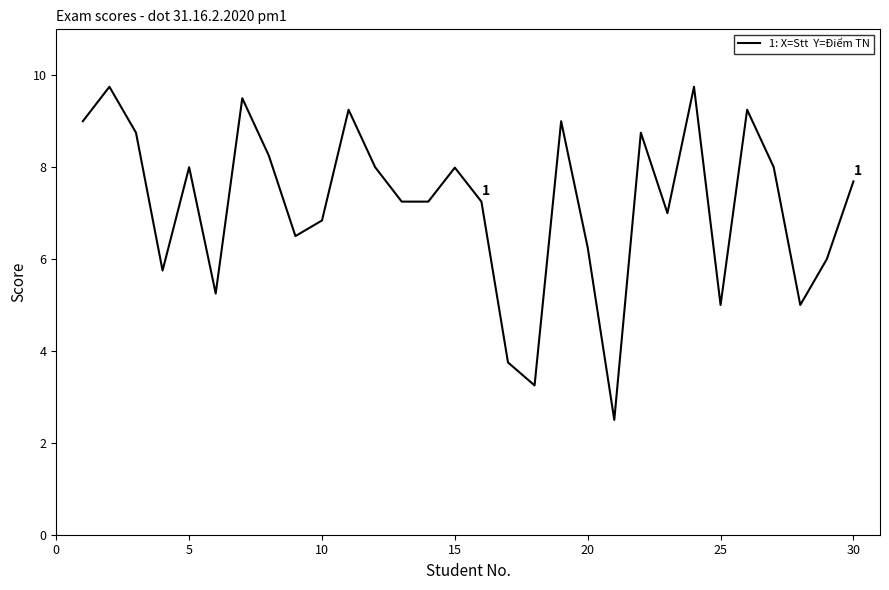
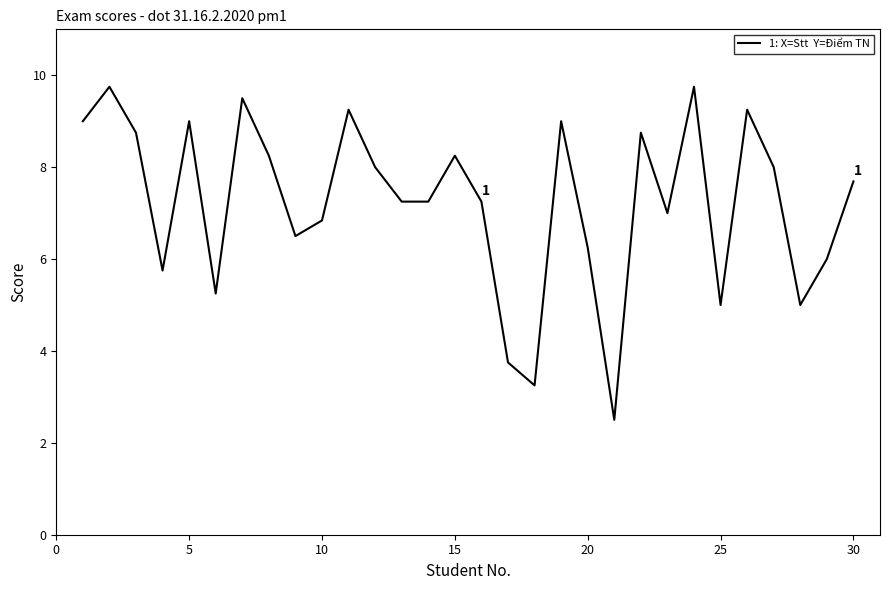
  {
-   "5": 8,
+   "5": 9,
    "10": 6.8,
-   "15": 8.0,
+   "15": 8.3,
    "20": 6.3,
    "25": 5.0
  }
